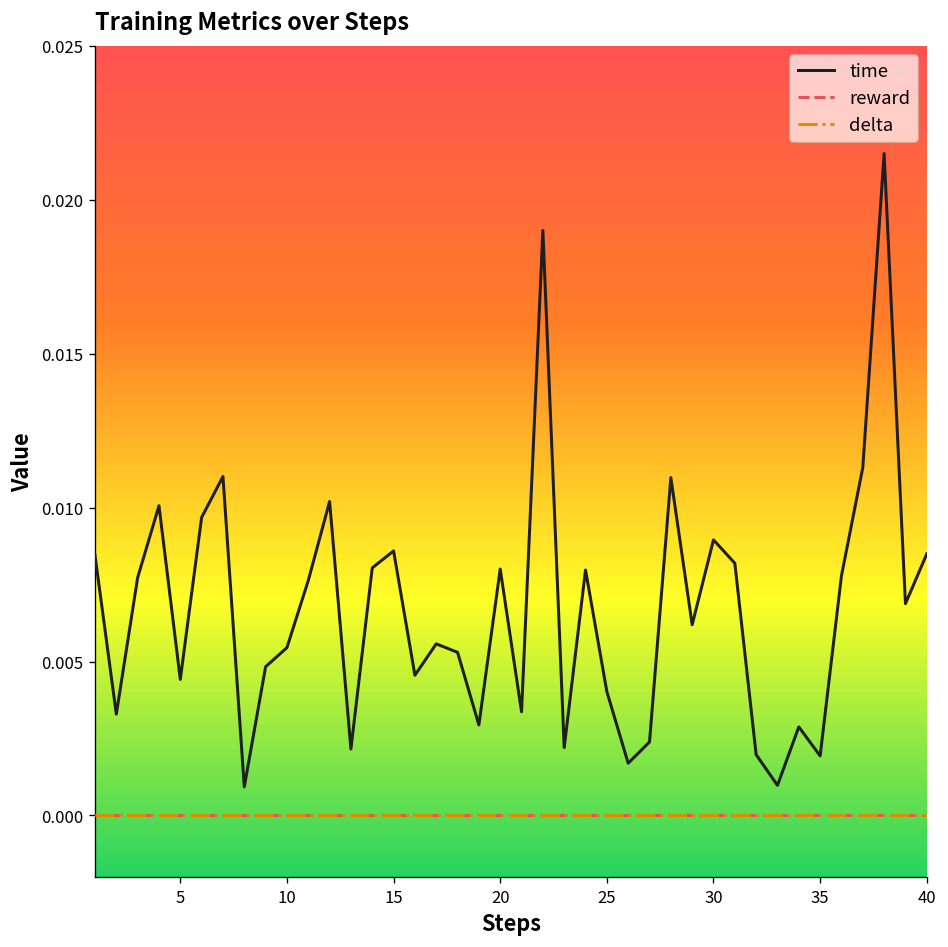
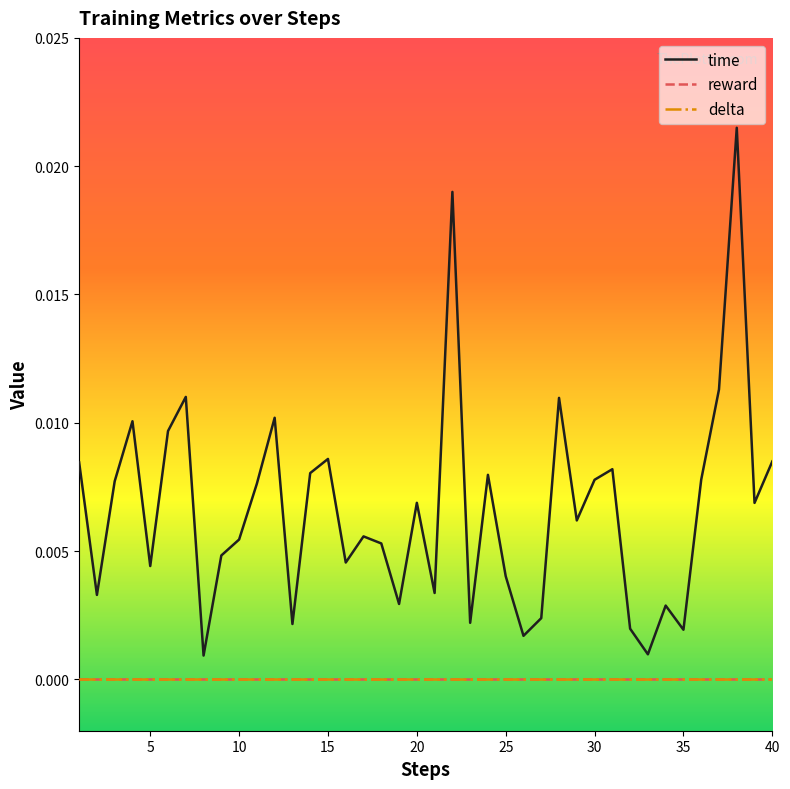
  {
    "time": {
      "5": 0.0044,
      "10": 0.0055,
      "15": 0.0086,
-     "20": 0.0080,
+     "20": 0.0069,
      "25": 0.0040,
-     "30": 0.0090,
+     "30": 0.0078,
      "35": 0.0019,
      "40": 0.0085
    },
    "delta": {
      "5": 0.0000,
      "10": 0.0000,
      "15": 0.0000,
      "20": 0.0000,
      "25": 0.0000,
      "30": 0.0000,
      "35": 0.0000,
      "40": 0.0000
    }
  }
